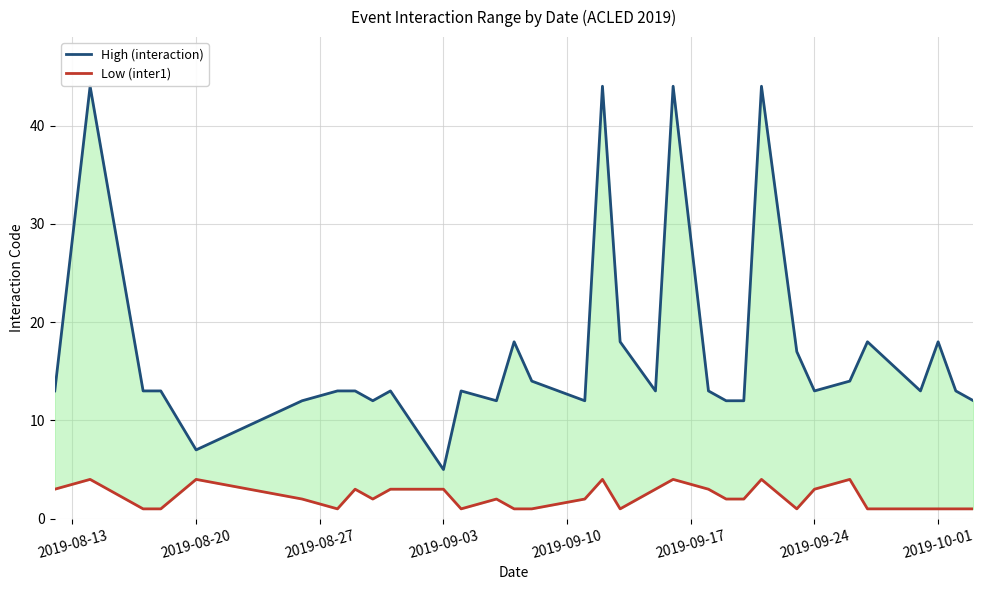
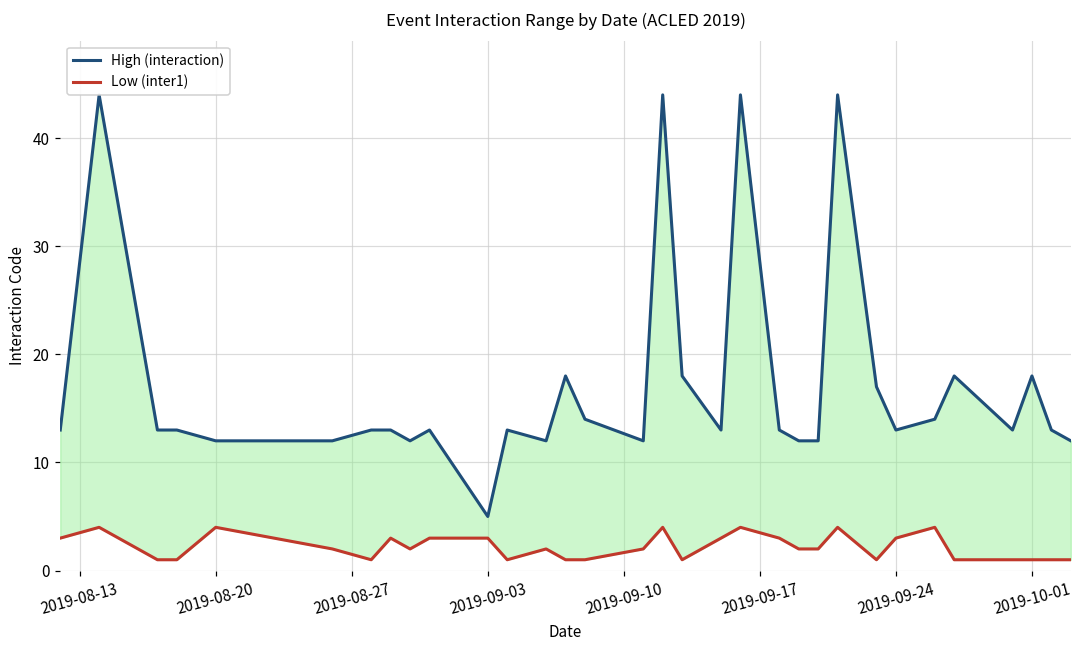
  {
    "High (interaction)": {
-     "2019-08-20": 7,
+     "2019-08-20": 12,
      "2019-09-03": 5,
      "2019-09-24": 13,
      "2019-10-01": 18
    },
    "Low (inter1)": {
      "2019-08-20": 4,
      "2019-09-03": 3,
      "2019-09-24": 3,
      "2019-10-01": 1
    }
  }
